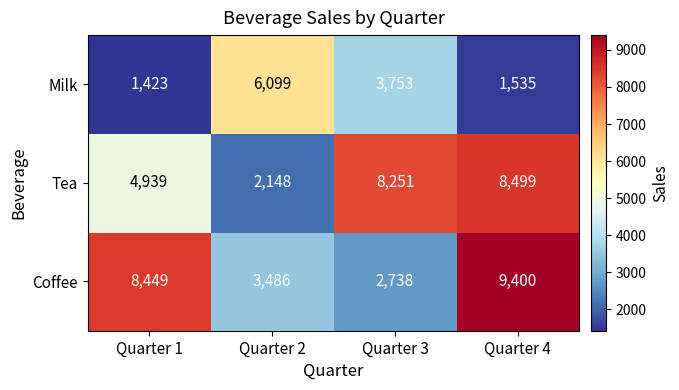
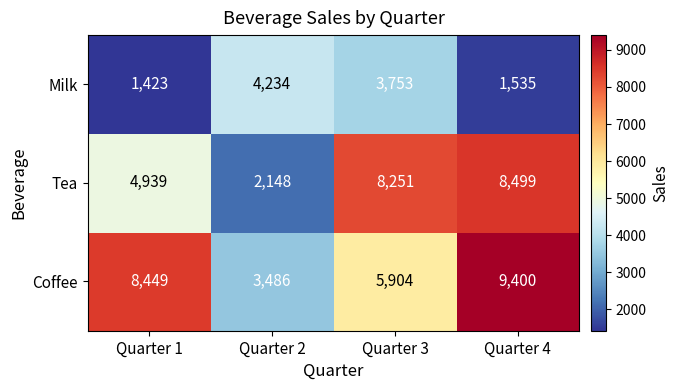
  {
    "Milk": {
      "Quarter 1": "1,423",
-     "Quarter 2": "6,099",
+     "Quarter 2": "4,234",
      "Quarter 3": "3,753",
      "Quarter 4": "1,535"
    },
    "Tea": {
      "Quarter 1": "4,939",
      "Quarter 2": "2,148",
      "Quarter 3": "8,251",
      "Quarter 4": "8,499"
    },
    "Coffee": {
      "Quarter 1": "8,449",
      "Quarter 2": "3,486",
-     "Quarter 3": "2,738",
+     "Quarter 3": "5,904",
      "Quarter 4": "9,400"
    }
  }
